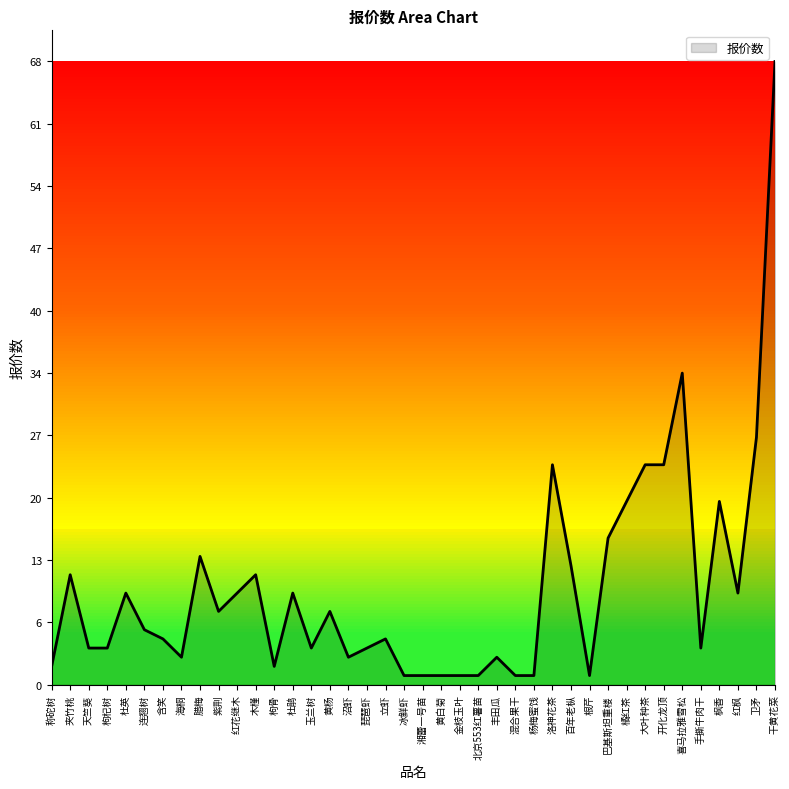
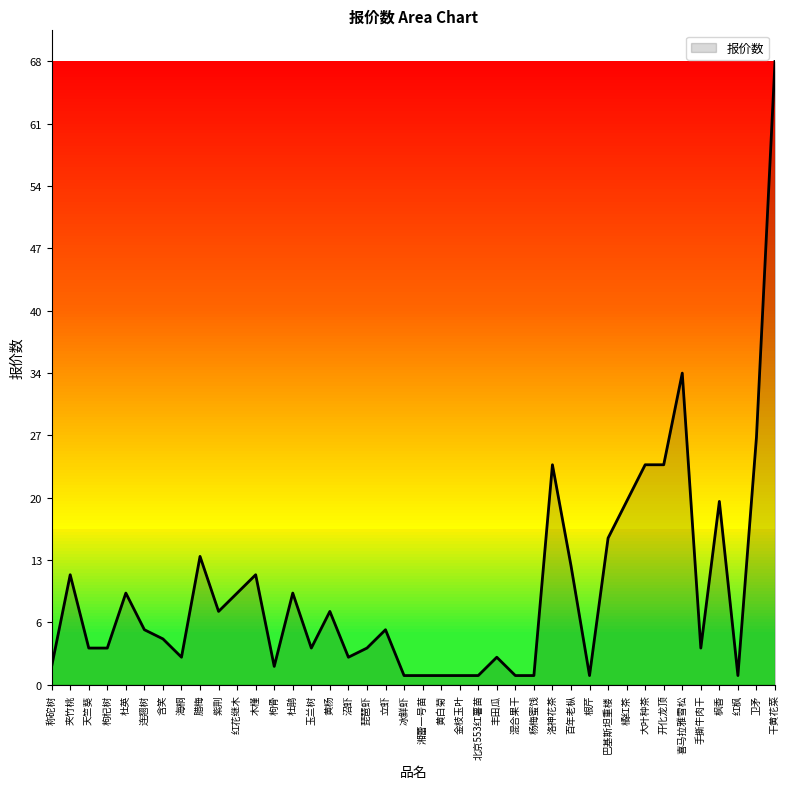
  {
    "称砣树": 2,
    "夹竹桃": 12,
    "天竺葵": 4,
    "枸杞树": 4,
    "杜英": 10,
    "连翘树": 6,
    "含笑": 5,
    "海桐": 3,
    "腊梅": 14,
    "紫荆": 8,
    "红花继木": 10,
    "木槿": 12,
    "枸骨": 2,
    "杜鹃": 10,
    "玉兰树": 4,
    "黄杨": 8,
    "沼虾": 3,
    "琵琶虾": 4,
-   "立虾": 5,
+   "立虾": 6,
    "冰鲜虾": 1,
    "湘蕾一号苗": 1,
    "黄白菊": 1,
    "金枝玉叶": 1,
    "北京553红薯苗": 1,
    "丰田瓜": 3,
    "混合果干": 1,
    "杨梅蜜饯": 1,
    "洛神花茶": 24,
    "百年老枞": 13,
    "根芹": 1,
    "巴基斯坦重楼": 16,
    "橘红茶": 20,
    "大叶种茶": 24,
    "开化龙顶": 24,
    "喜马拉雅雪松": 34,
    "手撕牛肉干": 4,
    "枫香": 20,
-   "红枫": 10,
+   "红枫": 1,
    "卫矛": 27,
    "干黄花菜": 68
  }
